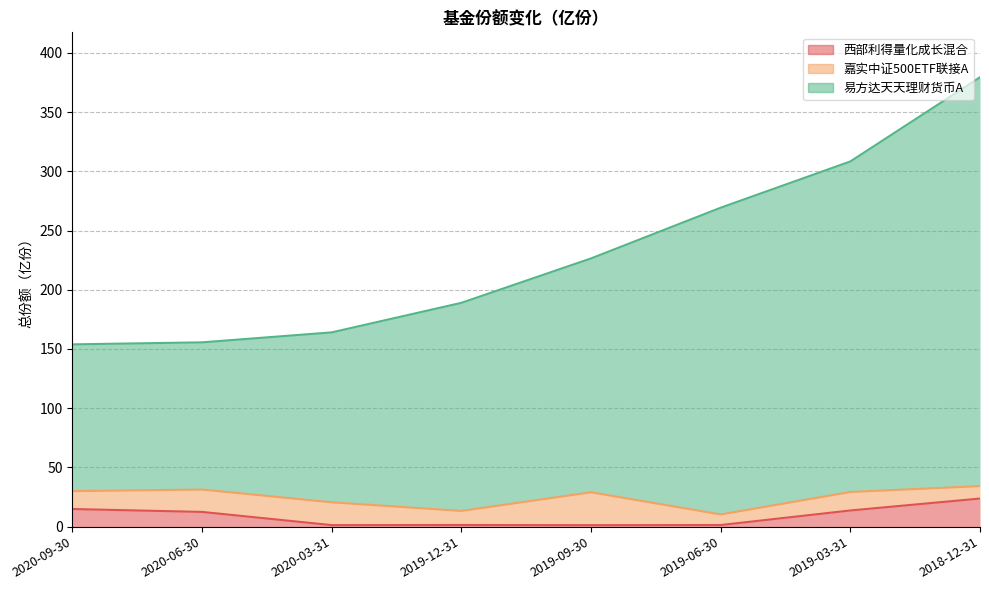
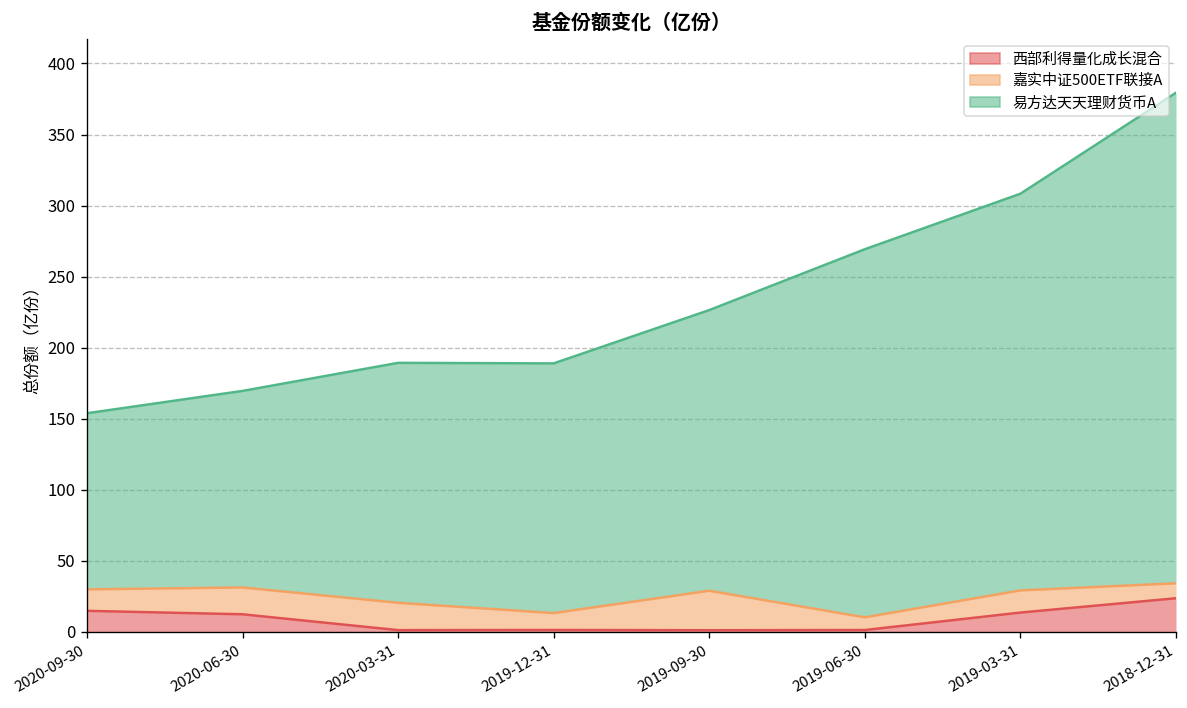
  {
    "西部利得量化成长混合": {
      "2020-09-30": 15,
      "2020-06-30": 12,
      "2020-03-31": 1,
      "2019-12-31": 1,
      "2019-09-30": 1,
      "2019-06-30": 1,
      "2019-03-31": 14,
      "2018-12-31": 24
    },
    "嘉实中证500ETF联接A": {
      "2020-09-30": 15,
      "2020-06-30": 19,
      "2020-03-31": 19,
      "2019-12-31": 12,
      "2019-09-30": 28,
      "2019-06-30": 9,
      "2019-03-31": 16,
      "2018-12-31": 11
    },
    "易方达天天理财货币A": {
      "2020-09-30": 124,
-     "2020-06-30": 124,
-     "2020-03-31": 144,
+     "2020-06-30": 138,
+     "2020-03-31": 169,
      "2019-12-31": 176,
      "2019-09-30": 197,
      "2019-06-30": 259,
      "2019-03-31": 279,
      "2018-12-31": 345
    }
  }
